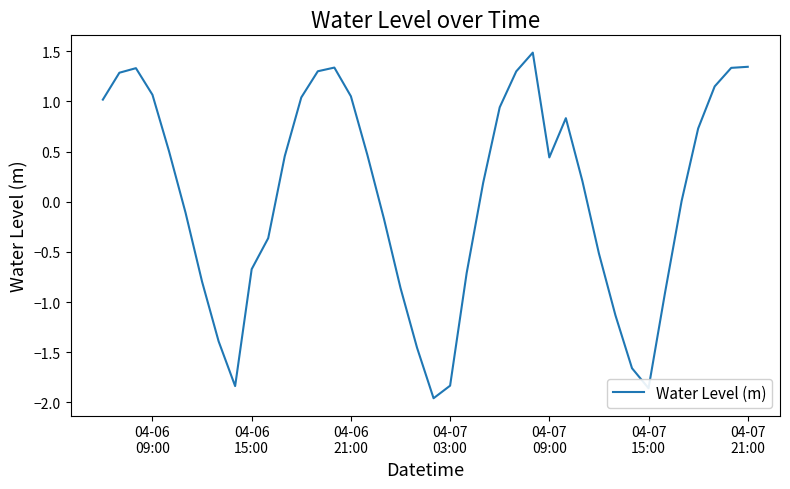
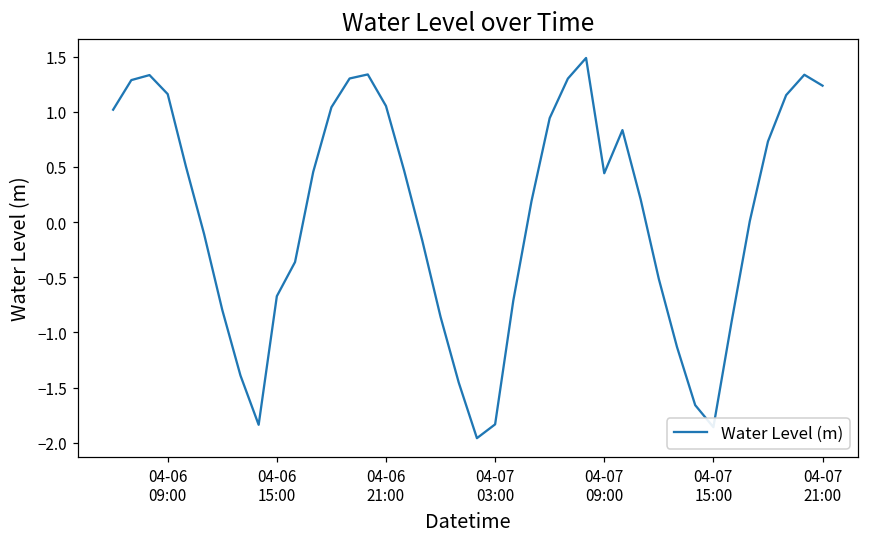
  {
-   "04-06 09:00": 1.07,
+   "04-06 09:00": 1.16,
    "04-06 15:00": -0.67,
    "04-06 21:00": 1.05,
    "04-07 03:00": -1.83,
    "04-07 09:00": 0.44,
-   "04-07 21:00": 1.35
+   "04-07 21:00": 1.24
  }
